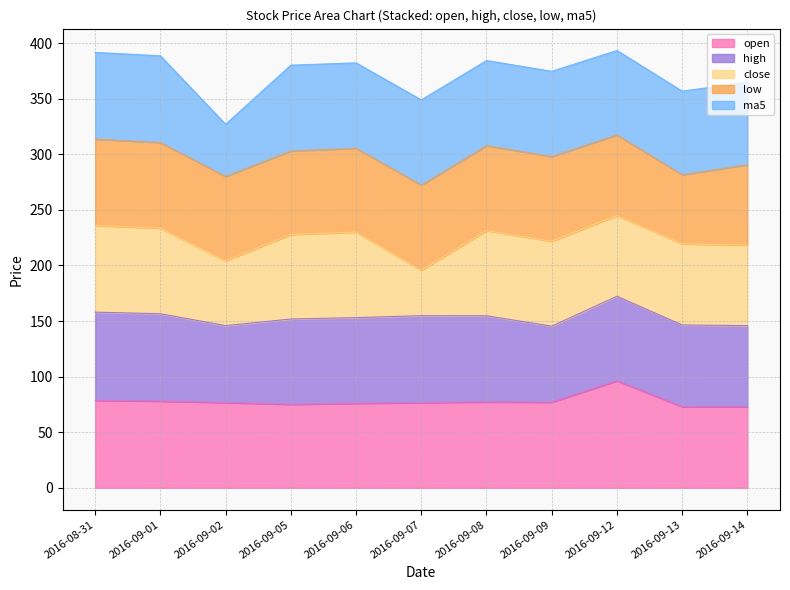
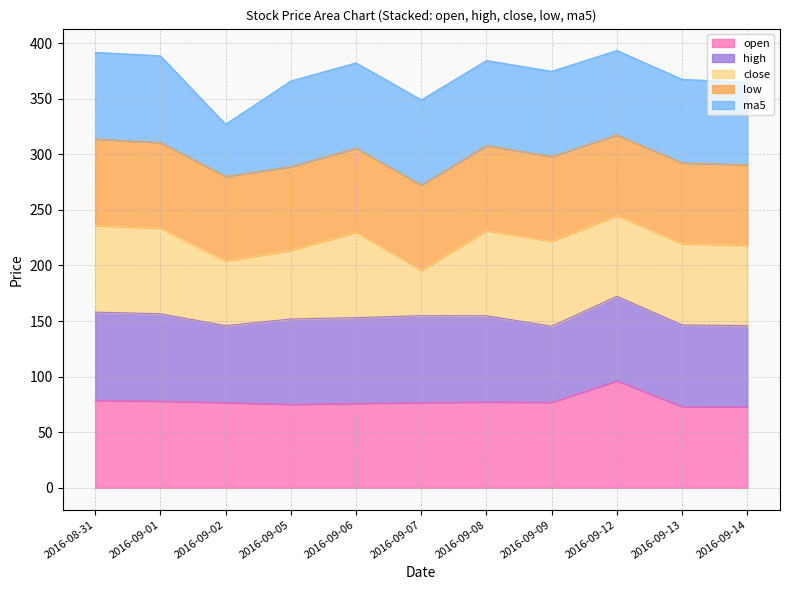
  {
    "open": {
      "2016-08-31": 79,
      "2016-09-01": 78,
      "2016-09-02": 77,
      "2016-09-05": 75,
      "2016-09-06": 76,
      "2016-09-07": 77,
      "2016-09-08": 77,
      "2016-09-09": 77,
      "2016-09-12": 96,
      "2016-09-13": 73,
      "2016-09-14": 73
    },
    "high": {
      "2016-08-31": 79,
      "2016-09-01": 79,
      "2016-09-02": 69,
      "2016-09-05": 77,
      "2016-09-06": 77,
      "2016-09-07": 78,
      "2016-09-08": 78,
      "2016-09-09": 68,
      "2016-09-12": 76,
      "2016-09-13": 73,
      "2016-09-14": 73
    },
    "close": {
      "2016-08-31": 78,
      "2016-09-01": 77,
      "2016-09-02": 58,
-     "2016-09-05": 76,
+     "2016-09-05": 62,
      "2016-09-06": 77,
      "2016-09-07": 41,
      "2016-09-08": 77,
      "2016-09-09": 76,
      "2016-09-12": 73,
      "2016-09-13": 73,
      "2016-09-14": 72
    },
    "low": {
      "2016-08-31": 78,
      "2016-09-01": 77,
      "2016-09-02": 76,
      "2016-09-05": 75,
      "2016-09-06": 75,
      "2016-09-07": 77,
      "2016-09-08": 76,
      "2016-09-09": 76,
      "2016-09-12": 72,
-     "2016-09-13": 62,
+     "2016-09-13": 73,
      "2016-09-14": 72
    },
    "ma5": {
      "2016-08-31": 78,
      "2016-09-01": 78,
      "2016-09-02": 47,
      "2016-09-05": 77,
      "2016-09-06": 77,
      "2016-09-07": 77,
      "2016-09-08": 77,
      "2016-09-09": 77,
      "2016-09-12": 76,
      "2016-09-13": 75
    }
  }
